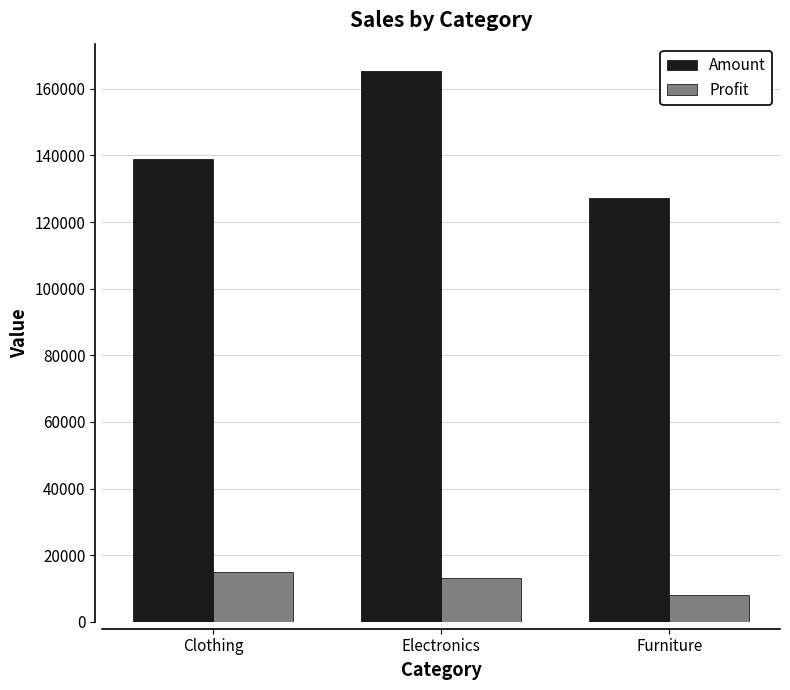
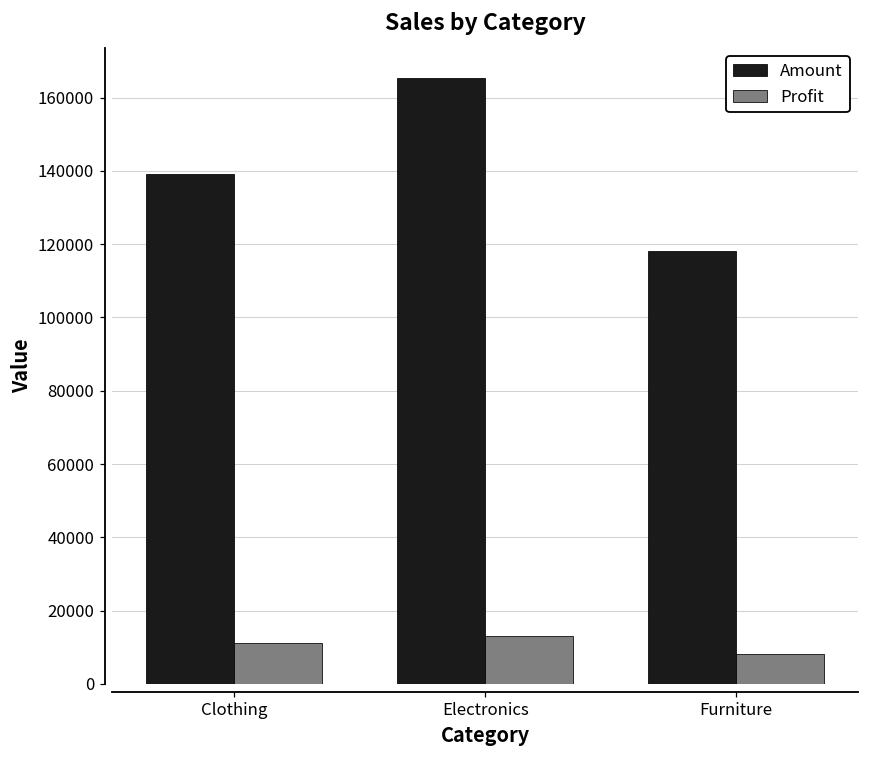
  {
    "Amount": {
      "Clothing": 139000,
      "Electronics": 165000,
-     "Furniture": 127000
+     "Furniture": 118000
    },
    "Profit": {
-     "Clothing": 15000,
+     "Clothing": 11000,
      "Electronics": 13000,
      "Furniture": 8000
    }
  }
